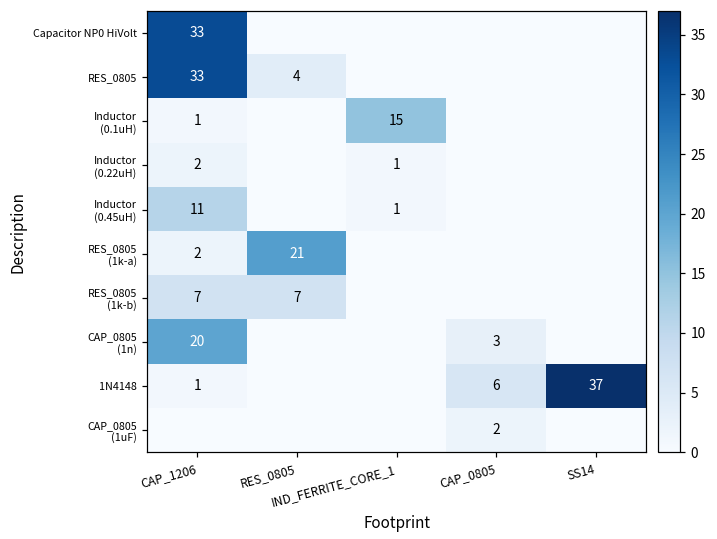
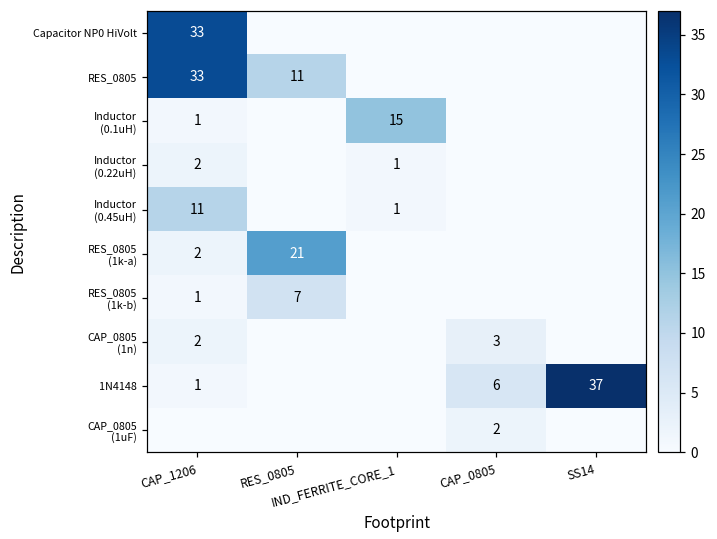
  {
    "Capacitor NP0 HiVolt": {
      "CAP_1206": 33
    },
    "RES_0805": {
      "CAP_1206": 33,
-     "RES_0805": 4
+     "RES_0805": 11
    },
    "Inductor (0.1uH)": {
      "CAP_1206": 1,
      "IND_FERRITE_CORE_1": 15
    },
    "Inductor (0.22uH)": {
      "CAP_1206": 2,
      "IND_FERRITE_CORE_1": 1
    },
    "Inductor (0.45uH)": {
      "CAP_1206": 11,
      "IND_FERRITE_CORE_1": 1
    },
    "RES_0805 (1k-a)": {
      "CAP_1206": 2,
      "RES_0805": 21
    },
    "RES_0805 (1k-b)": {
-     "CAP_1206": 7,
+     "CAP_1206": 1,
      "RES_0805": 7
    },
    "CAP_0805 (1n)": {
-     "CAP_1206": 20,
+     "CAP_1206": 2,
      "CAP_0805": 3
    },
    "1N4148": {
      "CAP_1206": 1,
      "CAP_0805": 6,
      "SS14": 37
    },
    "CAP_0805 (1uF)": {
      "CAP_0805": 2
    }
  }
